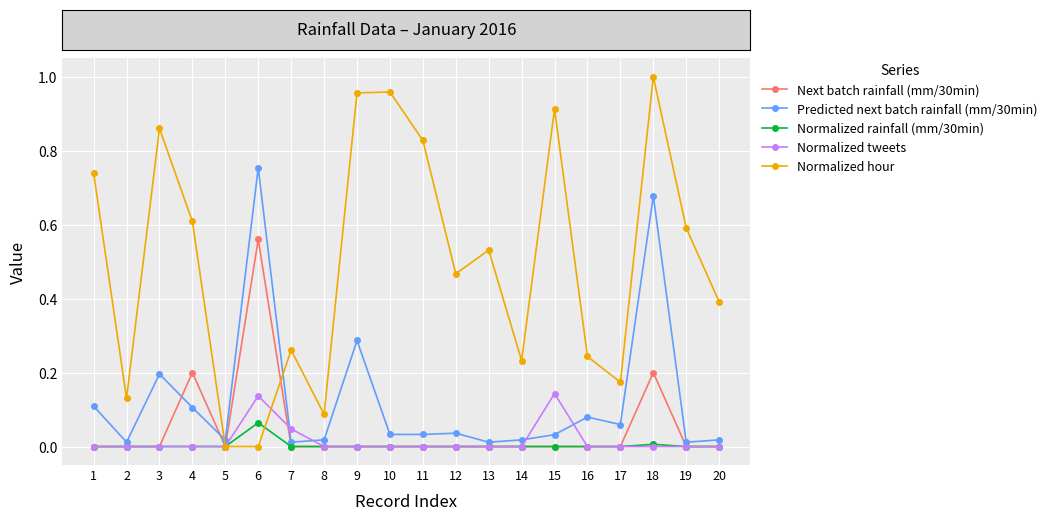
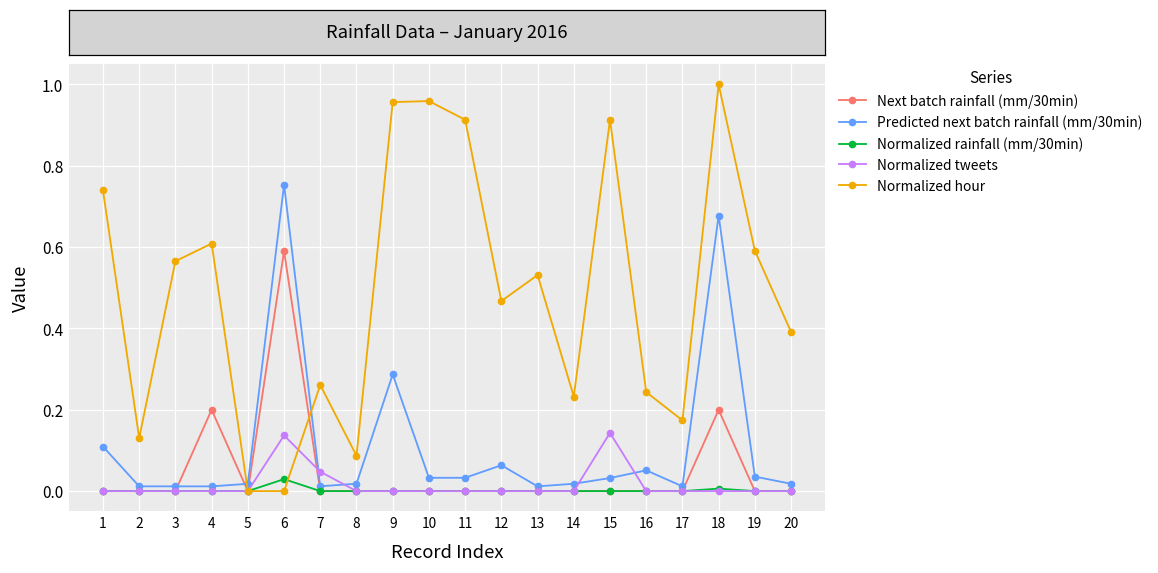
  {
    "Next batch rainfall (mm/30min)": {
      "4": 0.20,
-     "6": 0.56,
+     "6": 0.59,
      "18": 0.20
    },
    "Predicted next batch rainfall (mm/30min)": {
      "1": 0.11,
      "2": 0.01,
-     "3": 0.20,
-     "4": 0.11,
+     "3": 0.01,
+     "4": 0.01,
      "5": 0.02,
      "6": 0.75,
      "7": 0.01,
      "8": 0.02,
      "9": 0.29,
      "10": 0.03,
      "11": 0.03,
-     "12": 0.04,
+     "12": 0.06,
      "13": 0.01,
      "14": 0.02,
      "15": 0.03,
-     "16": 0.08,
-     "17": 0.06,
+     "16": 0.05,
+     "17": 0.01,
      "18": 0.68,
-     "19": 0.01,
+     "19": 0.04,
      "20": 0.02
    },
    "Normalized rainfall (mm/30min)": {
-     "6": 0.06
+     "6": 0.03
    },
    "Normalized tweets": {
      "6": 0.14,
      "7": 0.05,
      "15": 0.14
    },
    "Normalized hour": {
      "1": 0.74,
      "2": 0.13,
-     "3": 0.86,
+     "3": 0.57,
      "4": 0.61,
      "6": 0.00,
      "7": 0.26,
      "8": 0.09,
      "9": 0.96,
      "10": 0.96,
-     "11": 0.83,
+     "11": 0.91,
      "12": 0.47,
      "13": 0.53,
      "14": 0.23,
      "15": 0.91,
      "16": 0.24,
      "17": 0.17,
      "18": 1.00,
      "19": 0.59,
      "20": 0.39
    }
  }
